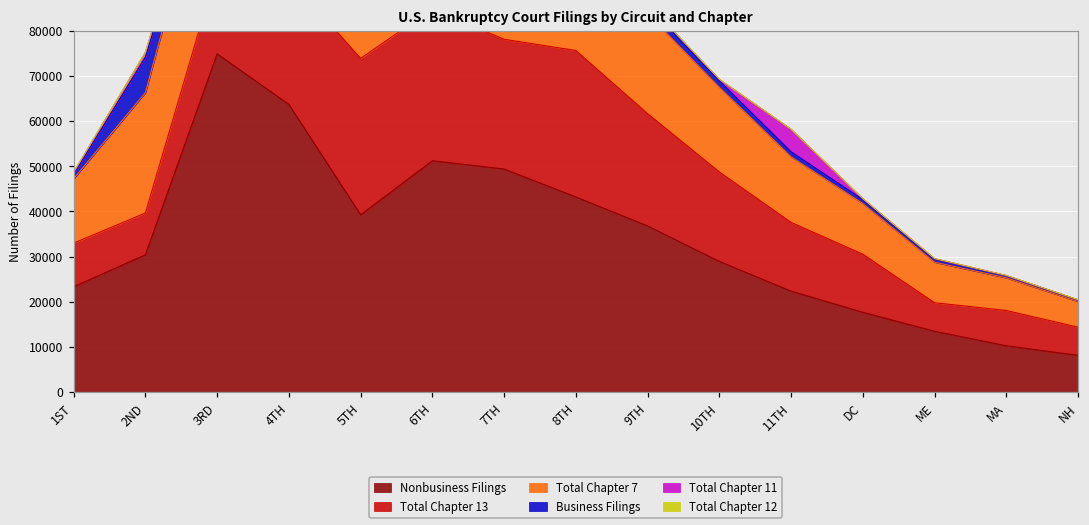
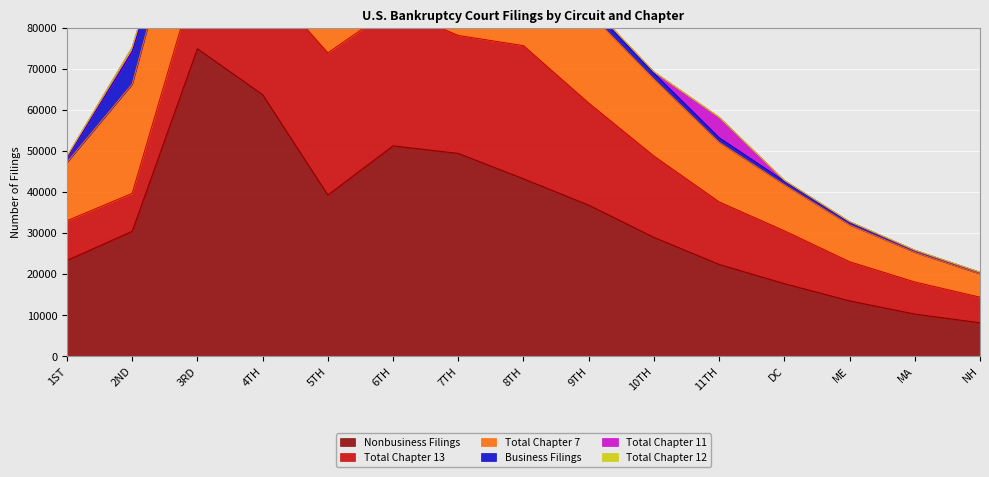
  {
    "Nonbusiness Filings": {
      "1ST": 23000,
      "2ND": 30000,
      "3RD": 75000,
      "4TH": 64000,
      "5TH": 39000,
      "6TH": 51000,
      "7TH": 49000,
      "8TH": 43000,
      "9TH": 37000,
      "10TH": 29000,
      "11TH": 22000,
      "DC": 18000,
      "ME": 13000,
      "MA": 10000,
      "NH": 8000
    },
    "Total Chapter 13": {
      "1ST": 10000,
      "2ND": 9000,
      "5TH": 35000,
      "7TH": 29000,
      "8TH": 32000,
      "9TH": 25000,
      "10TH": 20000,
      "11TH": 15000,
      "DC": 13000,
-     "ME": 6000,
+     "ME": 10000,
      "MA": 8000,
      "NH": 6000
    },
    "Total Chapter 7": {
      "1ST": 14000,
      "2ND": 27000,
      "10TH": 19000,
      "11TH": 15000,
      "DC": 11000,
      "ME": 9000
    },
    "Business Filings": {
      "2ND": 8000,
      "11TH": 1000
    }
  }
